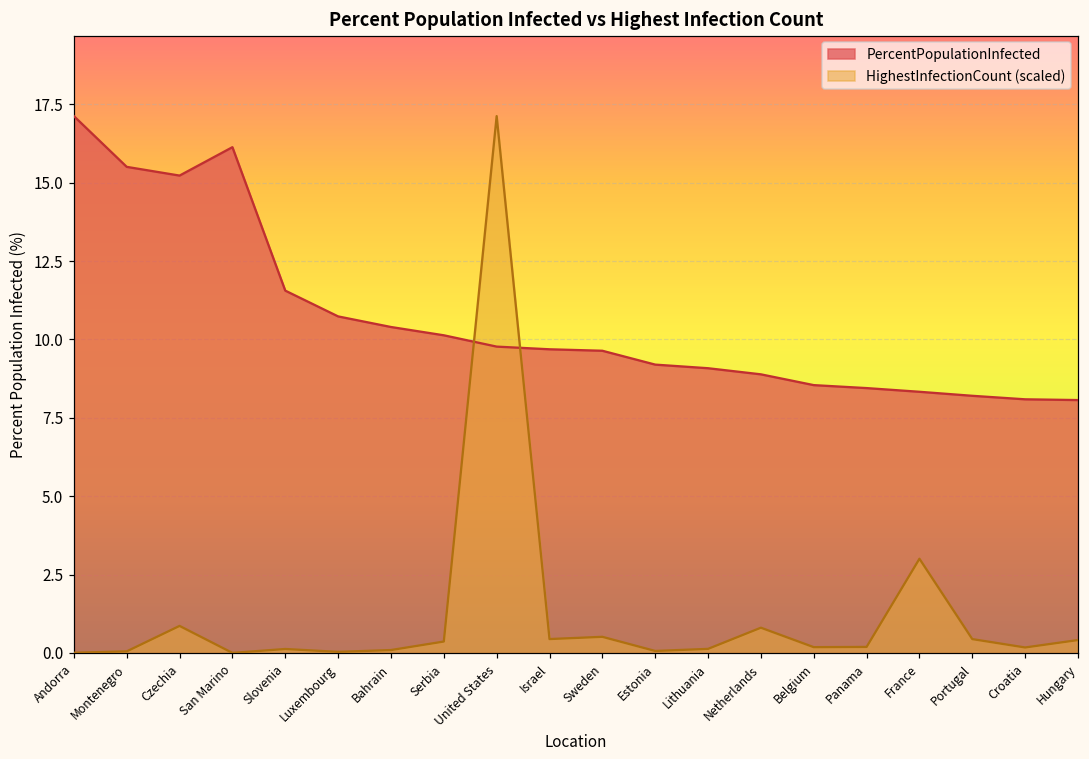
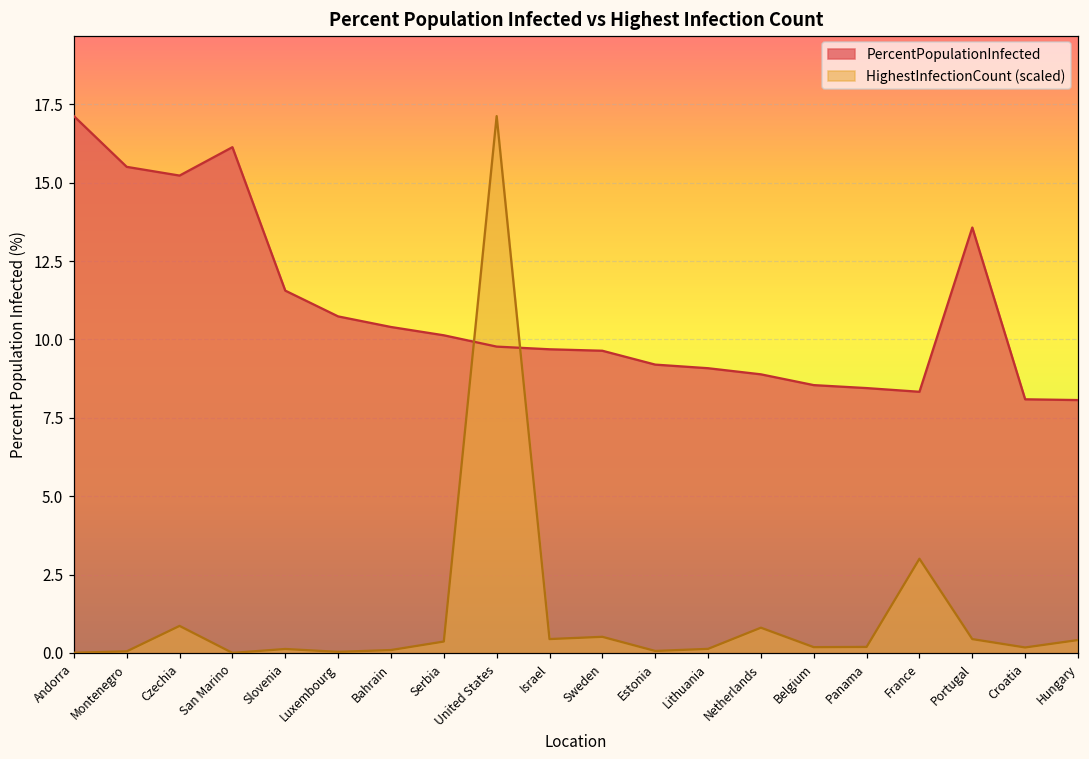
  {
    "PercentPopulationInfected": {
      "Andorra": 17.1,
      "Montenegro": 15.5,
      "Czechia": 15.2,
      "San Marino": 16.1,
      "Slovenia": 11.6,
      "Luxembourg": 10.7,
      "Bahrain": 10.4,
      "Serbia": 10.1,
      "United States": 9.8,
      "Israel": 9.7,
      "Sweden": 9.6,
      "Estonia": 9.2,
      "Lithuania": 9.1,
      "Netherlands": 8.9,
      "Belgium": 8.5,
      "Panama": 8.4,
      "France": 8.3,
-     "Portugal": 8.2,
+     "Portugal": 13.6,
      "Croatia": 8.1,
      "Hungary": 8.1
    },
    "HighestInfectionCount (scaled)": {
      "Andorra": 0.0,
      "Montenegro": 0.1,
      "Czechia": 0.9,
      "San Marino": 0.0,
      "Slovenia": 0.1,
      "Luxembourg": 0.0,
      "Bahrain": 0.1,
      "Serbia": 0.4,
      "United States": 17.1,
      "Israel": 0.4,
      "Sweden": 0.5,
      "Estonia": 0.1,
      "Lithuania": 0.1,
      "Netherlands": 0.8,
      "Belgium": 0.2,
      "Panama": 0.2,
      "France": 3.0,
      "Portugal": 0.4,
      "Croatia": 0.2,
      "Hungary": 0.4
    }
  }
